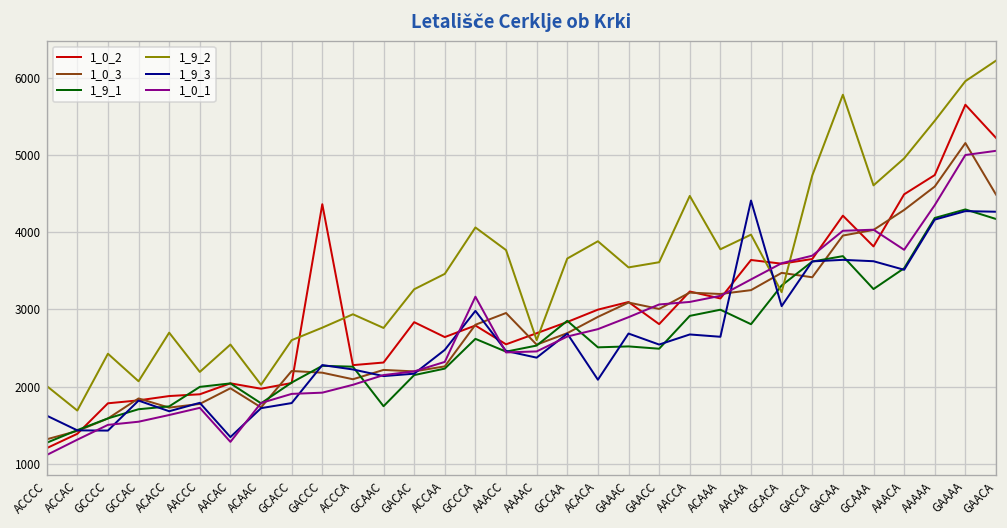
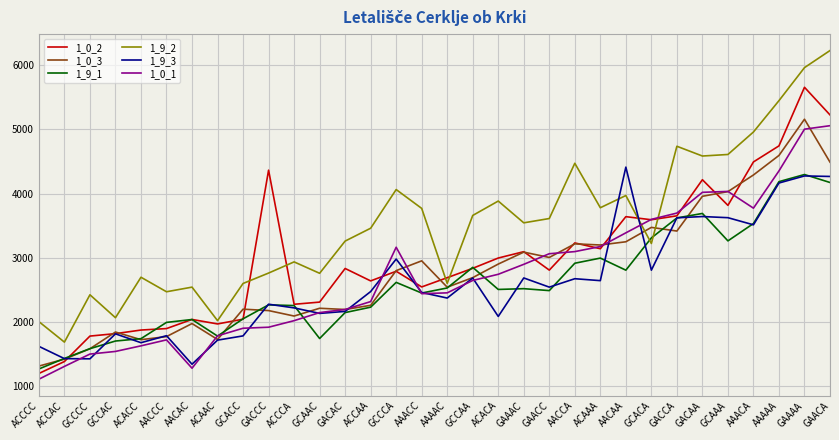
  {
    "1_0_2": {
      "ACCCC": 1200,
      "GCCCC": 1800,
      "ACACC": 1900,
      "AACCC": 1900,
      "ACAAC": 2000,
      "GACCC": 4400,
      "GCAAC": 2300,
      "GACAC": 2800,
      "ACCAA": 2600,
      "AAACC": 2500,
      "AAAAC": 2700,
      "ACACA": 3000,
      "GAACC": 2800,
      "AACAA": 3600,
      "GACAA": 4200,
      "GCAAA": 3800,
      "AAACA": 4500,
      "AAAAA": 4700,
      "GAAAA": 5700,
      "GAACA": 5200
    },
    "1_0_3": {
      "ACCCC": 1300,
      "AACAC": 2000,
      "GCACC": 2200,
      "GACCC": 2200,
      "ACCCA": 2100,
      "GCAAC": 2200,
      "AAACC": 3000,
      "ACACA": 2900,
      "GAACC": 3000,
      "AACAA": 3300,
      "GCACA": 3500,
      "GACCA": 3400,
      "GACAA": 4000,
      "AAACA": 4300,
      "AAAAA": 4600,
      "GAAAA": 5200,
      "GAACA": 4500
    },
    "1_9_1": {
      "ACCCC": 1300,
      "GCCAC": 1700,
      "AACCC": 2000,
      "GCAAC": 1700,
      "GCCCA": 2600,
      "ACACA": 2500,
      "GAAAC": 2500,
      "GAACC": 2500,
      "AACCA": 2900,
      "ACAAA": 3000,
      "AACAA": 2800,
      "GCACA": 3300,
      "GACAA": 3700,
      "GCAAA": 3300,
      "GAACA": 4200
    },
    "1_9_2": {
      "ACCCC": 2000,
      "ACCAC": 1700,
      "GCCCC": 2400,
      "GCCAC": 2100,
      "ACACC": 2700,
-     "AACCC": 2200,
+     "AACCC": 2500,
      "AACAC": 2500,
      "ACAAC": 2000,
      "GCACC": 2600,
      "GACCC": 2800,
      "ACCCA": 2900,
      "GCAAC": 2800,
      "GACAC": 3300,
      "ACCAA": 3500,
      "GCCCA": 4100,
      "AAACC": 3800,
      "AAAAC": 2600,
      "GCCAA": 3700,
      "ACACA": 3900,
      "GAAAC": 3500,
      "GAACC": 3600,
      "AACCA": 4500,
      "ACAAA": 3800,
      "AACAA": 4000,
      "GCACA": 3200,
      "GACCA": 4700,
-     "GACAA": 5800,
+     "GACAA": 4600,
      "GCAAA": 4600,
      "AAACA": 5000,
      "AAAAA": 5400,
      "GAAAA": 6000,
      "GAACA": 6200
    },
    "1_9_3": {
      "ACCCC": 1600,
      "GCCCC": 1400,
      "ACACC": 1700,
      "AACAC": 1300,
      "GCACC": 1800,
      "ACCAA": 2500,
      "GCCCA": 3000,
      "AAAAC": 2400,
      "ACACA": 2100,
      "GAAAC": 2700,
      "GAACC": 2500,
      "AACCA": 2700,
      "ACAAA": 2600,
      "AACAA": 4400,
-     "GCACA": 3000,
+     "GCACA": 2800,
      "GACAA": 3600,
      "GCAAA": 3600,
      "GAACA": 4300
    },
    "1_0_1": {
      "ACCCC": 1100,
      "ACCAC": 1300,
      "GCCCC": 1500,
      "GCCAC": 1500,
      "ACACC": 1600,
      "AACCC": 1700,
      "AACAC": 1300,
      "GCACC": 1900,
      "GACCC": 1900,
      "ACCCA": 2000,
      "ACCAA": 2300,
      "GCCCA": 3200,
      "AAAAC": 2500,
      "ACACA": 2700,
      "GAAAC": 2900,
      "GAACC": 3100,
      "AACCA": 3100,
      "AACAA": 3400,
      "GACCA": 3700,
      "GACAA": 4000,
      "AAACA": 3800,
      "AAAAA": 4400,
      "GAAAA": 5000,
      "GAACA": 5100
    }
  }
